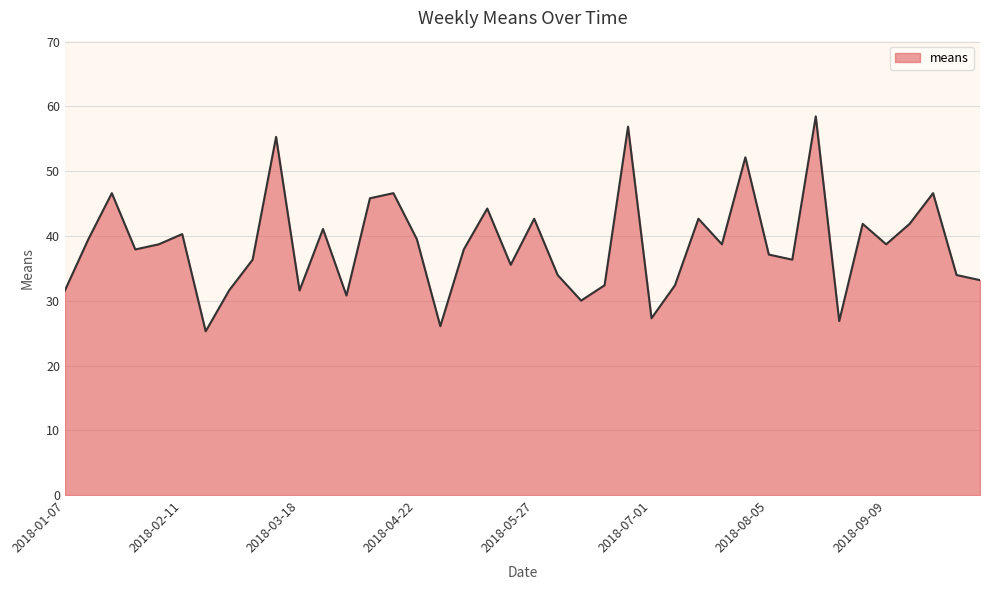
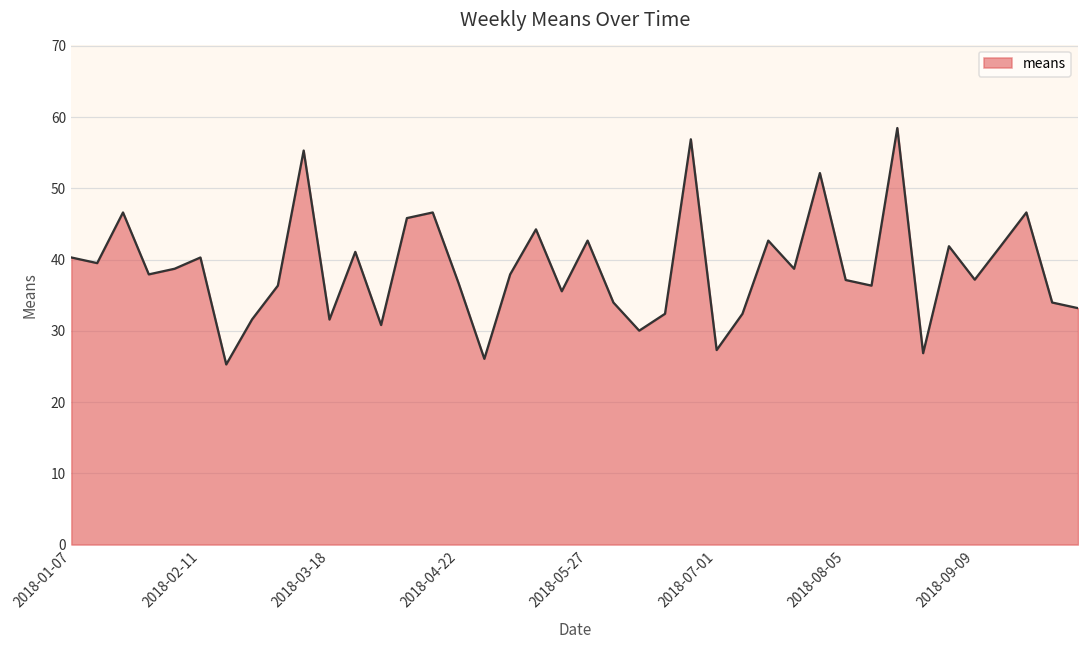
  {
-   "2018-01-07": 32,
+   "2018-01-07": 40,
    "2018-02-11": 40,
    "2018-03-18": 32,
-   "2018-04-22": 40,
+   "2018-04-22": 37,
    "2018-05-27": 43,
    "2018-07-01": 27,
    "2018-08-05": 37,
-   "2018-09-09": 39
+   "2018-09-09": 37
  }
